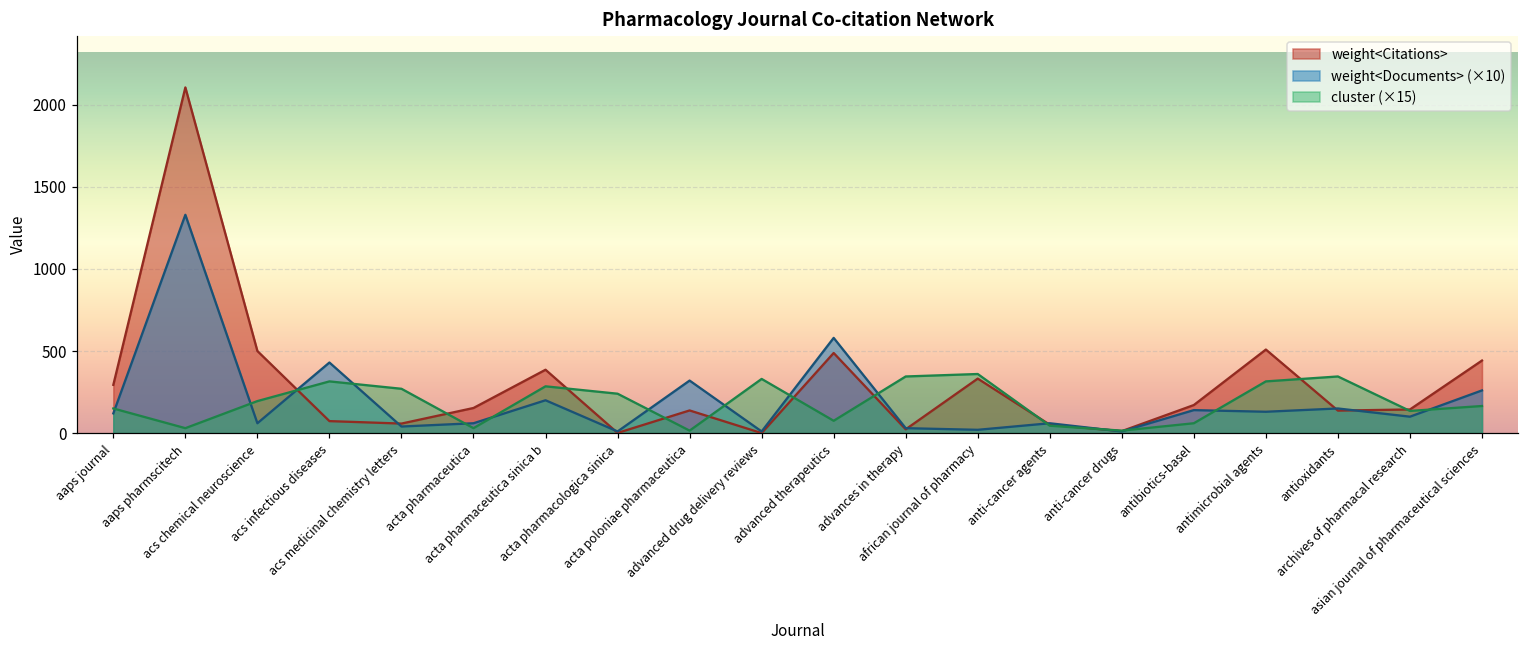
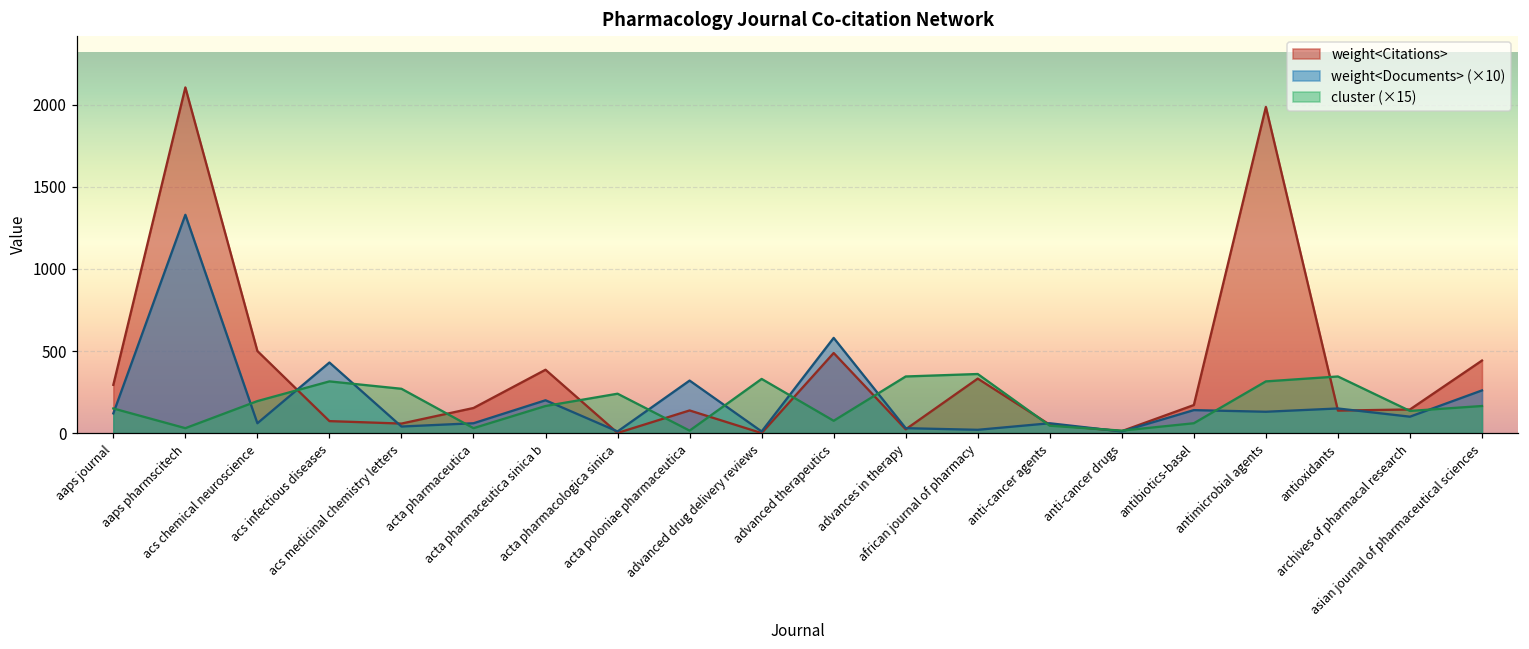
  {
    "weight<Citations>": {
      "aaps journal": 290,
      "aaps pharmscitech": 2110,
      "acs chemical neuroscience": 500,
      "acs infectious diseases": 70,
      "acs medicinal chemistry letters": 60,
      "acta pharmaceutica": 150,
      "acta pharmaceutica sinica b": 390,
      "acta poloniae pharmaceutica": 140,
      "advanced therapeutics": 490,
      "african journal of pharmacy": 330,
      "antibiotics-basel": 170,
-     "antimicrobial agents": 510,
+     "antimicrobial agents": 1990,
      "asian journal of pharmaceutical sciences": 440
    },
    "weight<Documents> (×10)": {
      "aaps journal": 120,
      "aaps pharmscitech": 1330,
      "acs chemical neuroscience": 60,
      "acs infectious diseases": 430,
      "acs medicinal chemistry letters": 40,
      "acta pharmaceutica": 60,
      "acta pharmaceutica sinica b": 200,
      "acta poloniae pharmaceutica": 320,
      "advanced therapeutics": 580,
      "african journal of pharmacy": 20,
      "antibiotics-basel": 140,
      "antimicrobial agents": 130,
      "archives of pharmacal research": 100,
      "asian journal of pharmaceutical sciences": 260
    },
    "cluster (×15)": {
      "aaps journal": 150,
      "aaps pharmscitech": 30,
      "acs chemical neuroscience": 200,
      "acs infectious diseases": 320,
      "acs medicinal chemistry letters": 270,
      "acta pharmaceutica": 30,
-     "acta pharmaceutica sinica b": 290,
+     "acta pharmaceutica sinica b": 170,
      "acta pharmacologica sinica": 240,
      "acta poloniae pharmaceutica": 20,
      "advanced drug delivery reviews": 330,
      "advanced therapeutics": 80,
      "advances in therapy": 350,
      "african journal of pharmacy": 360,
      "antibiotics-basel": 60,
      "antimicrobial agents": 320,
      "antioxidants": 350,
      "asian journal of pharmaceutical sciences": 170
    }
  }
